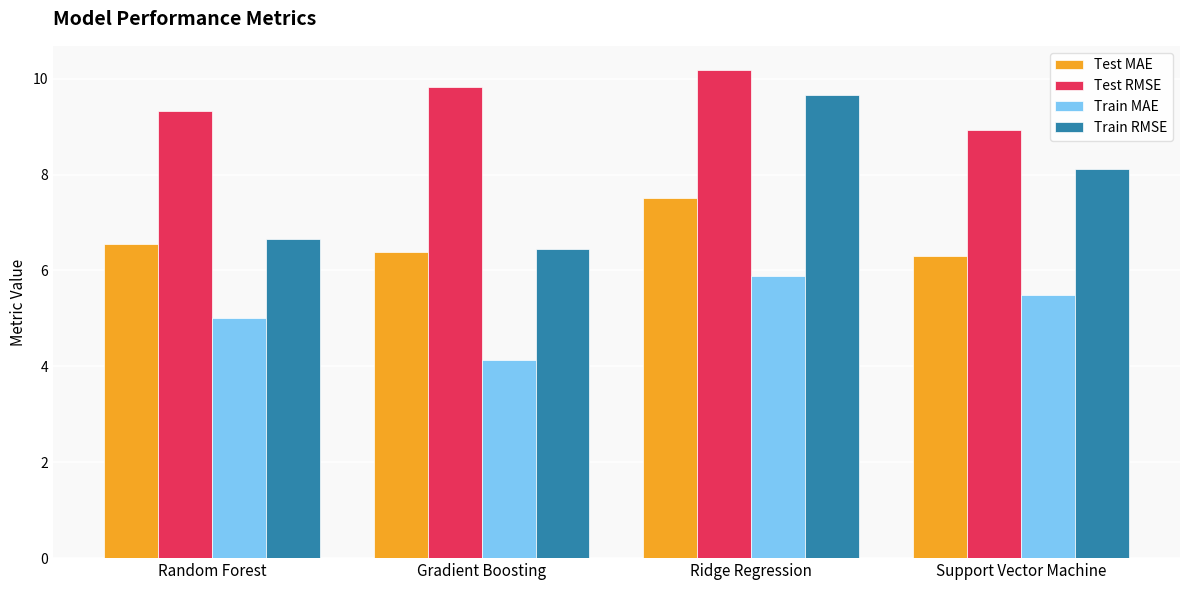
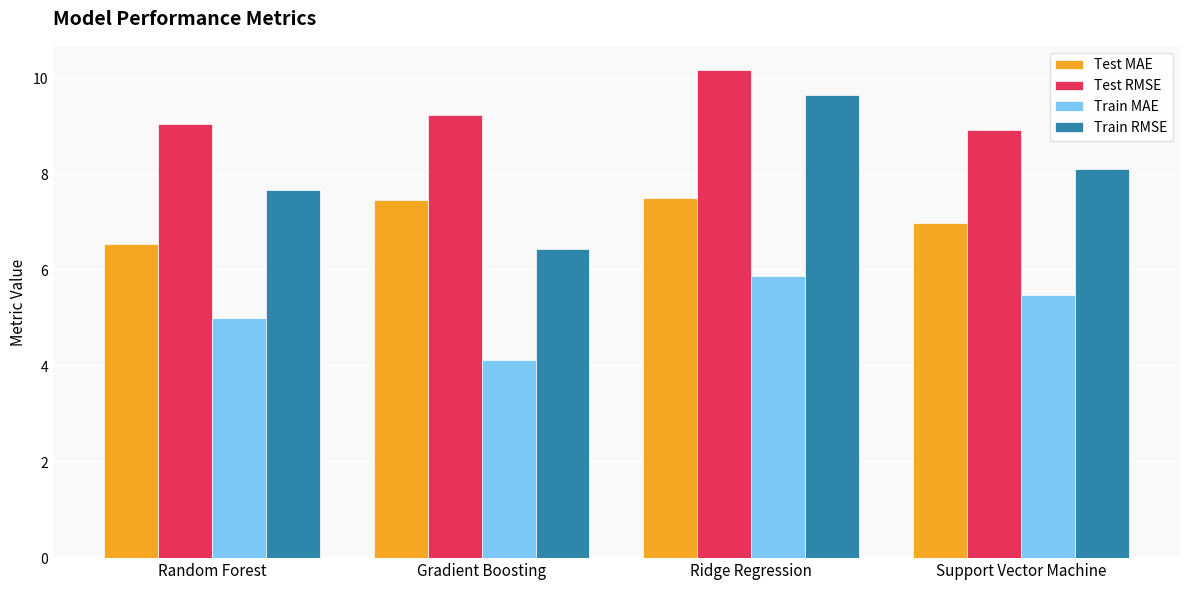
  {
    "Test MAE": {
      "Random Forest": 6.6,
-     "Gradient Boosting": 6.4,
+     "Gradient Boosting": 7.5,
      "Ridge Regression": 7.5,
-     "Support Vector Machine": 6.3
+     "Support Vector Machine": 7.0
    },
    "Test RMSE": {
-     "Random Forest": 9.3,
-     "Gradient Boosting": 9.8,
+     "Random Forest": 9.1,
+     "Gradient Boosting": 9.2,
      "Ridge Regression": 10.2,
      "Support Vector Machine": 8.9
    },
    "Train MAE": {
      "Random Forest": 5.0,
      "Gradient Boosting": 4.1,
      "Ridge Regression": 5.9,
      "Support Vector Machine": 5.5
    },
    "Train RMSE": {
-     "Random Forest": 6.7,
+     "Random Forest": 7.7,
      "Gradient Boosting": 6.4,
      "Ridge Regression": 9.7,
      "Support Vector Machine": 8.1
    }
  }
